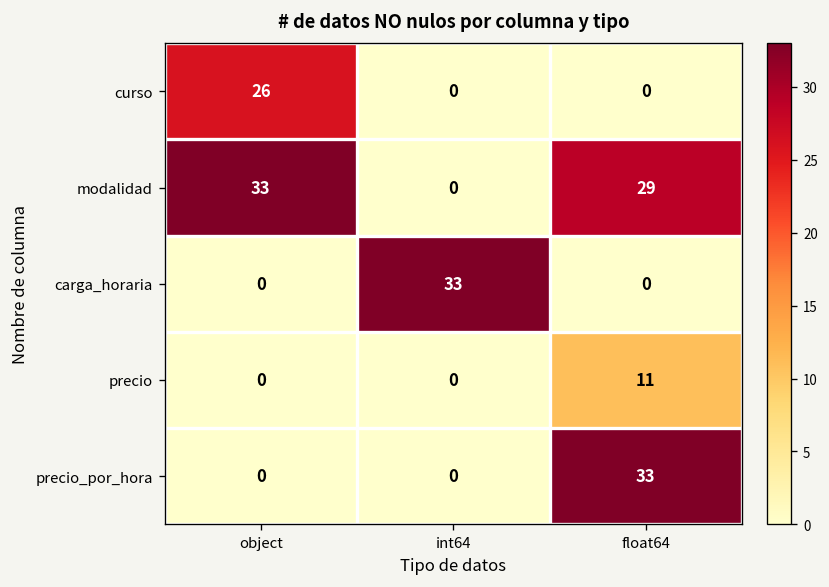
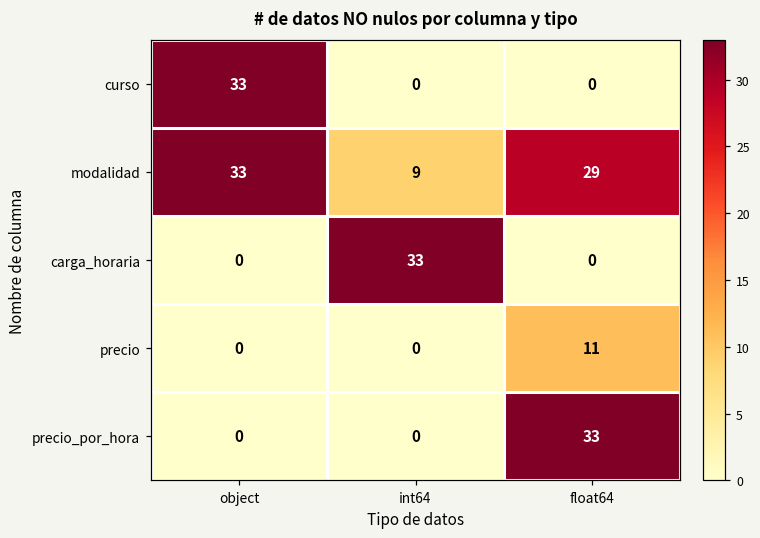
  {
    "curso": {
-     "object": 26,
+     "object": 33,
      "int64": 0,
      "float64": 0
    },
    "modalidad": {
      "object": 33,
-     "int64": 0,
+     "int64": 9,
      "float64": 29
    },
    "carga_horaria": {
      "object": 0,
      "int64": 33,
      "float64": 0
    },
    "precio": {
      "object": 0,
      "int64": 0,
      "float64": 11
    },
    "precio_por_hora": {
      "object": 0,
      "int64": 0,
      "float64": 33
    }
  }
